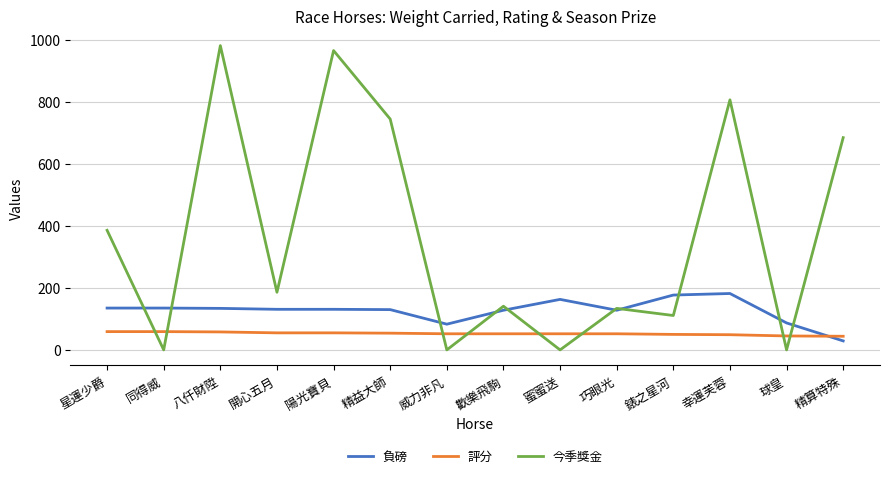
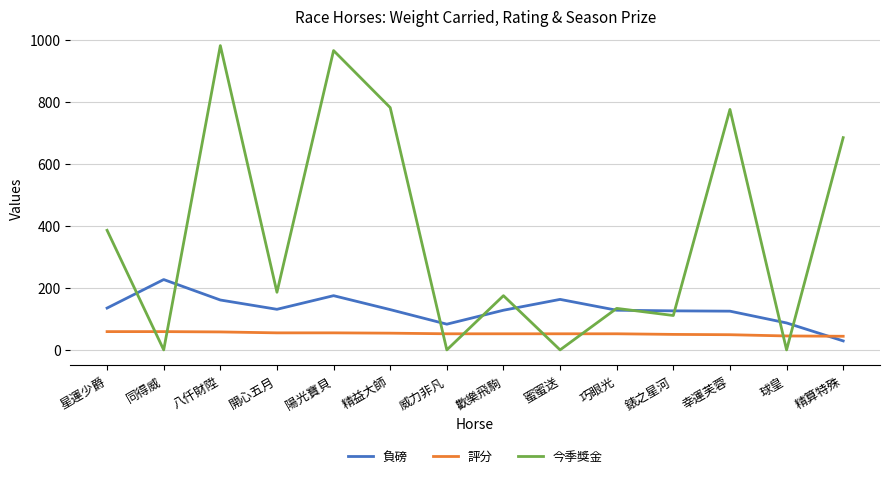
  {
    "負磅": {
      "星運少爵": 140,
-     "同得威": 140,
-     "八仟財陞": 130,
+     "同得威": 230,
+     "八仟財陞": 160,
      "開心五月": 130,
-     "陽光寶貝": 130,
+     "陽光寶貝": 180,
      "精益大師": 130,
      "威力非凡": 80,
      "歡樂飛駒": 130,
      "蜜蜜送": 160,
-     "錶之星河": 180,
-     "幸運芙蓉": 180,
+     "錶之星河": 130,
+     "幸運芙蓉": 130,
      "球皇": 90,
      "精算特殊": 30
    },
    "評分": {
      "星運少爵": 60,
      "同得威": 60,
      "八仟財陞": 60,
      "開心五月": 60,
      "陽光寶貝": 60,
      "精益大師": 50,
      "威力非凡": 50,
      "歡樂飛駒": 50,
      "蜜蜜送": 50,
      "巧眼光": 50,
      "錶之星河": 50,
      "幸運芙蓉": 50,
      "球皇": 50,
      "精算特殊": 40
    },
    "今季獎金": {
      "星運少爵": 390,
      "同得威": 0,
      "八仟財陞": 980,
      "開心五月": 190,
      "陽光寶貝": 970,
-     "精益大師": 750,
+     "精益大師": 780,
      "威力非凡": 0,
-     "歡樂飛駒": 140,
+     "歡樂飛駒": 180,
      "蜜蜜送": 0,
      "錶之星河": 110,
-     "幸運芙蓉": 810,
+     "幸運芙蓉": 780,
      "球皇": 0,
      "精算特殊": 690
    }
  }
